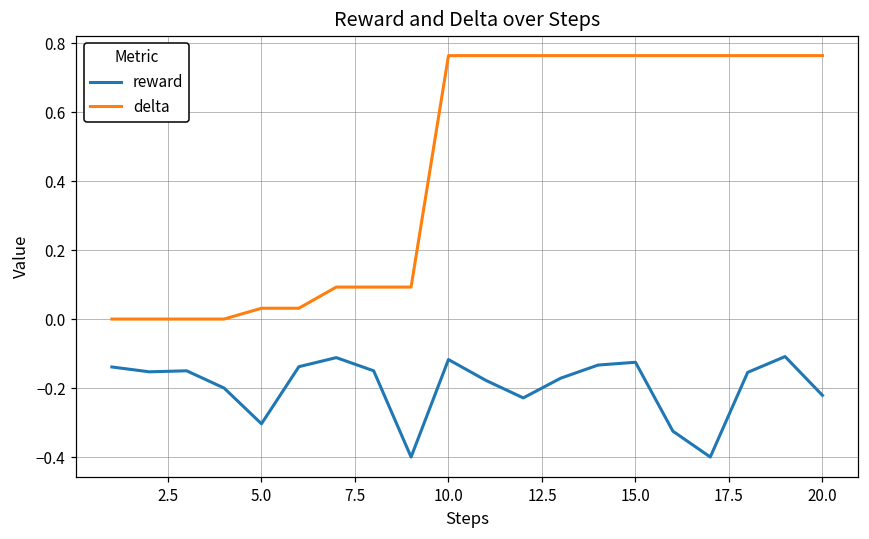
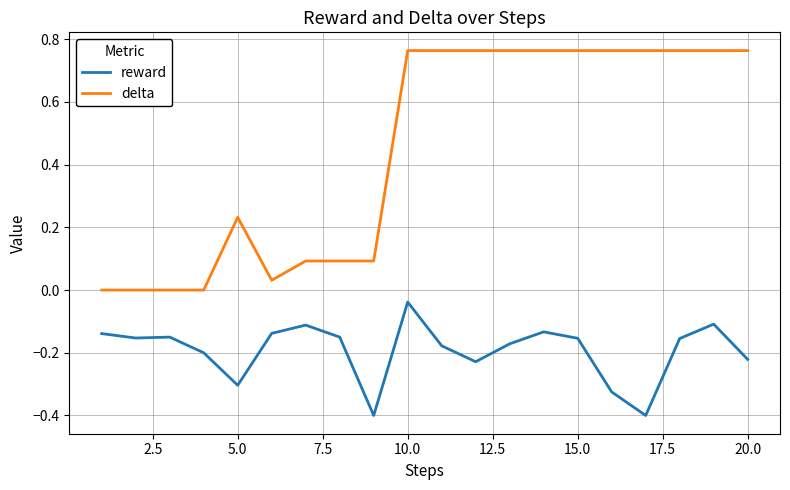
  {
    "reward": {
      "5.0": -0.30,
-     "10.0": -0.12,
-     "15.0": -0.13,
+     "10.0": -0.04,
+     "15.0": -0.15,
      "20.0": -0.22
    },
    "delta": {
-     "5.0": 0.03,
+     "5.0": 0.23,
      "10.0": 0.76,
      "15.0": 0.76,
      "20.0": 0.76
    }
  }
